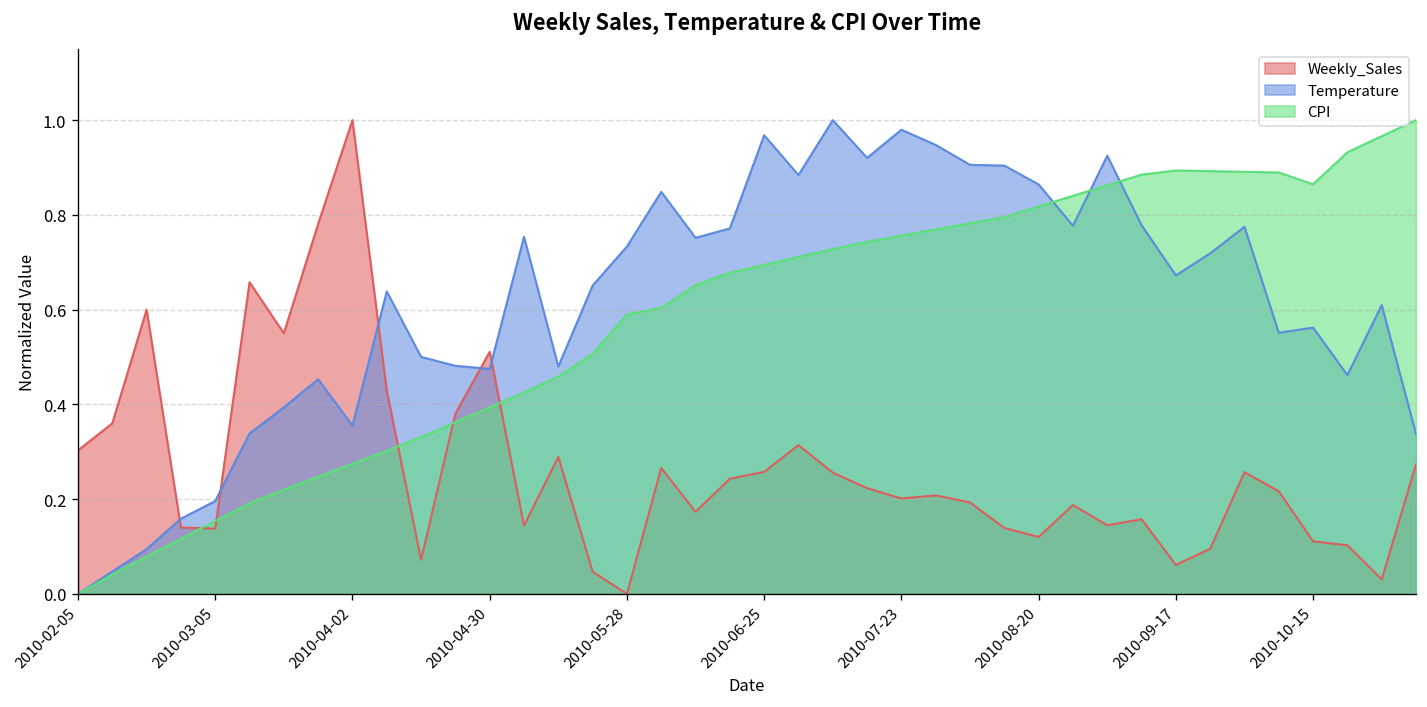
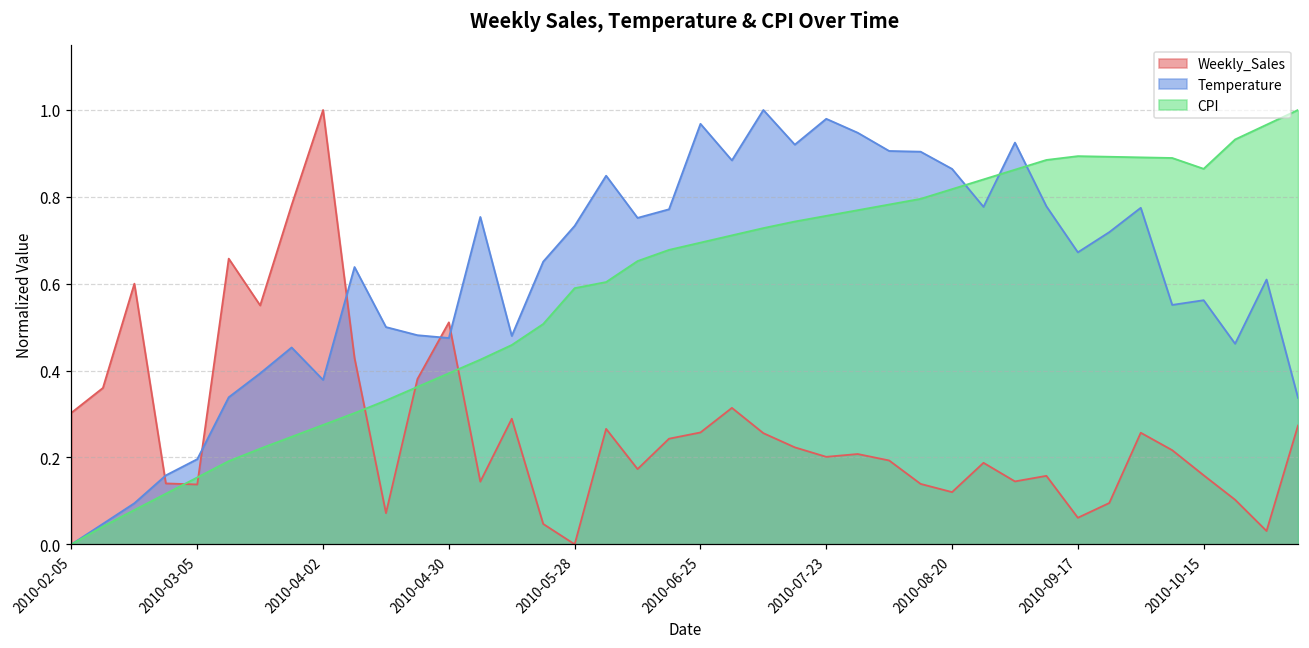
  {
    "Weekly_Sales": {
      "2010-02-05": 0.30,
      "2010-03-05": 0.14,
      "2010-04-02": 1.00,
      "2010-04-30": 0.51,
      "2010-05-28": 0.00,
      "2010-06-25": 0.26,
      "2010-07-23": 0.20,
      "2010-08-20": 0.12,
      "2010-09-17": 0.06,
-     "2010-10-15": 0.11
+     "2010-10-15": 0.16
    },
    "Temperature": {
      "2010-03-05": 0.20,
-     "2010-04-02": 0.36,
+     "2010-04-02": 0.38,
      "2010-04-30": 0.47,
      "2010-05-28": 0.73,
      "2010-06-25": 0.97,
      "2010-07-23": 0.98,
      "2010-08-20": 0.86,
      "2010-09-17": 0.67,
      "2010-10-15": 0.56
    },
    "CPI": {
      "2010-03-05": 0.15,
      "2010-04-02": 0.27,
      "2010-04-30": 0.39,
      "2010-05-28": 0.59,
      "2010-06-25": 0.69,
      "2010-07-23": 0.76,
      "2010-08-20": 0.82,
      "2010-09-17": 0.89,
      "2010-10-15": 0.86
    }
  }
